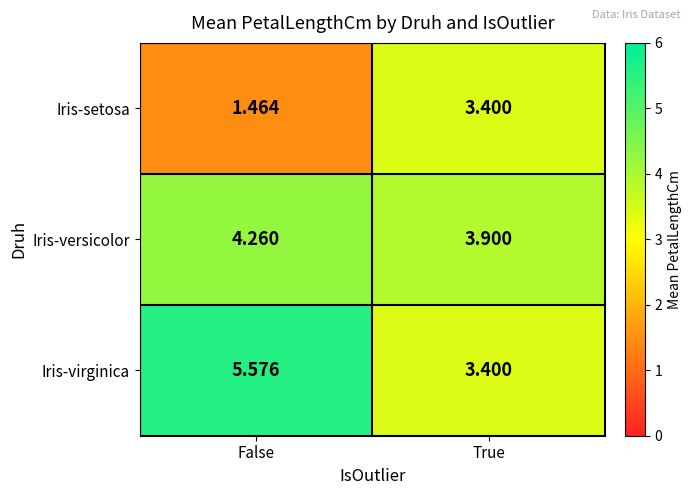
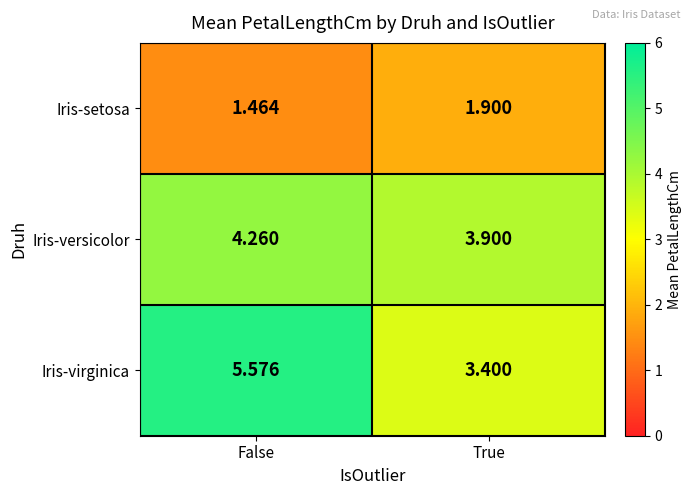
  {
    "Iris-setosa": {
      "False": 1.464,
-     "True": 3.400
+     "True": 1.900
    },
    "Iris-versicolor": {
      "False": 4.260,
      "True": 3.900
    },
    "Iris-virginica": {
      "False": 5.576,
      "True": 3.400
    }
  }
